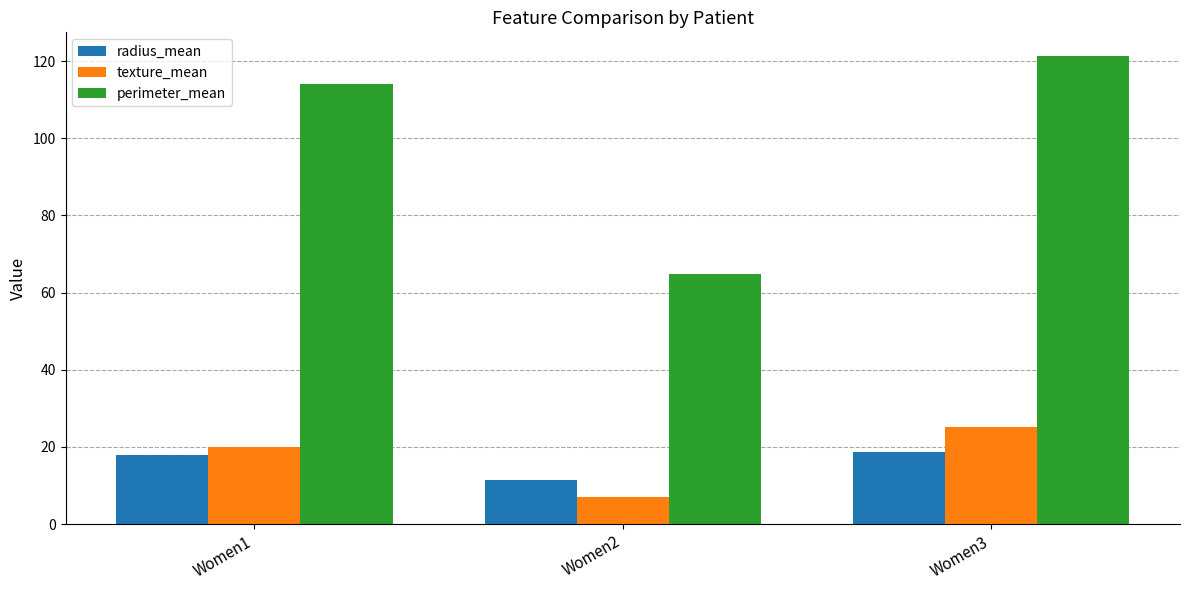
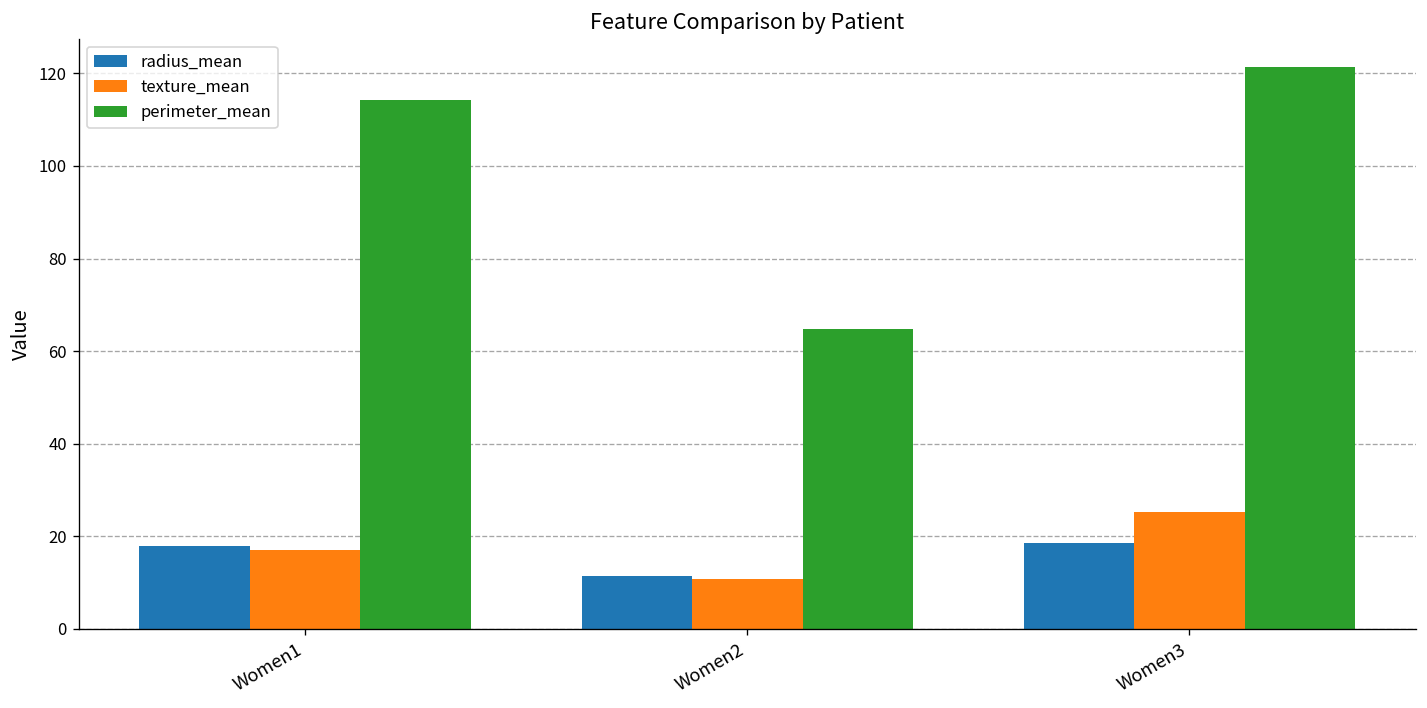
  {
    "radius_mean": {
      "Women1": 18,
      "Women2": 11,
      "Women3": 19
    },
    "texture_mean": {
-     "Women1": 20,
-     "Women2": 7,
+     "Women1": 17,
+     "Women2": 11,
      "Women3": 25
    },
    "perimeter_mean": {
      "Women1": 114,
      "Women2": 65,
      "Women3": 121
    }
  }
